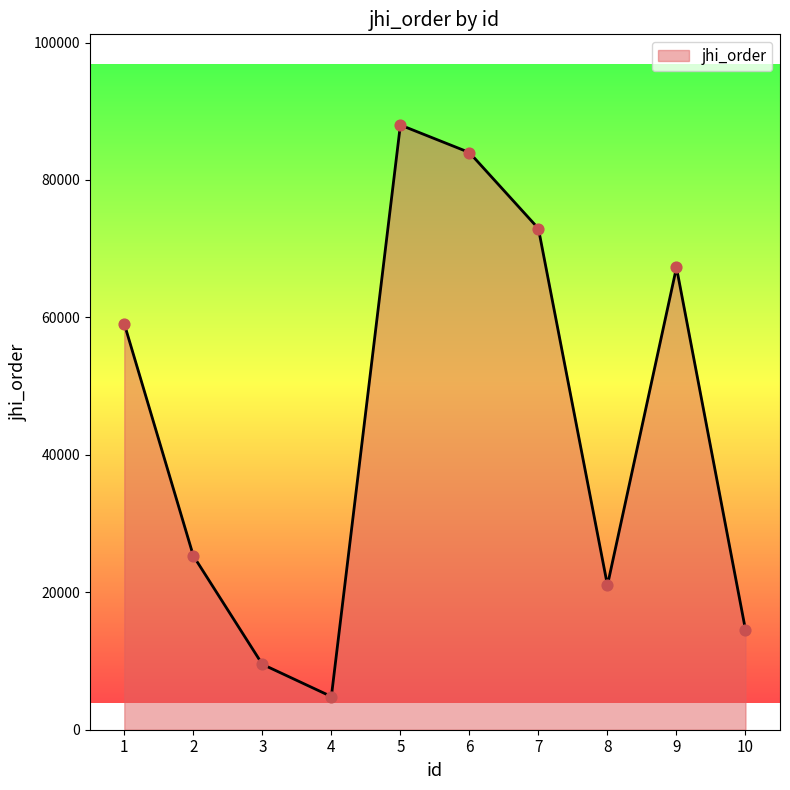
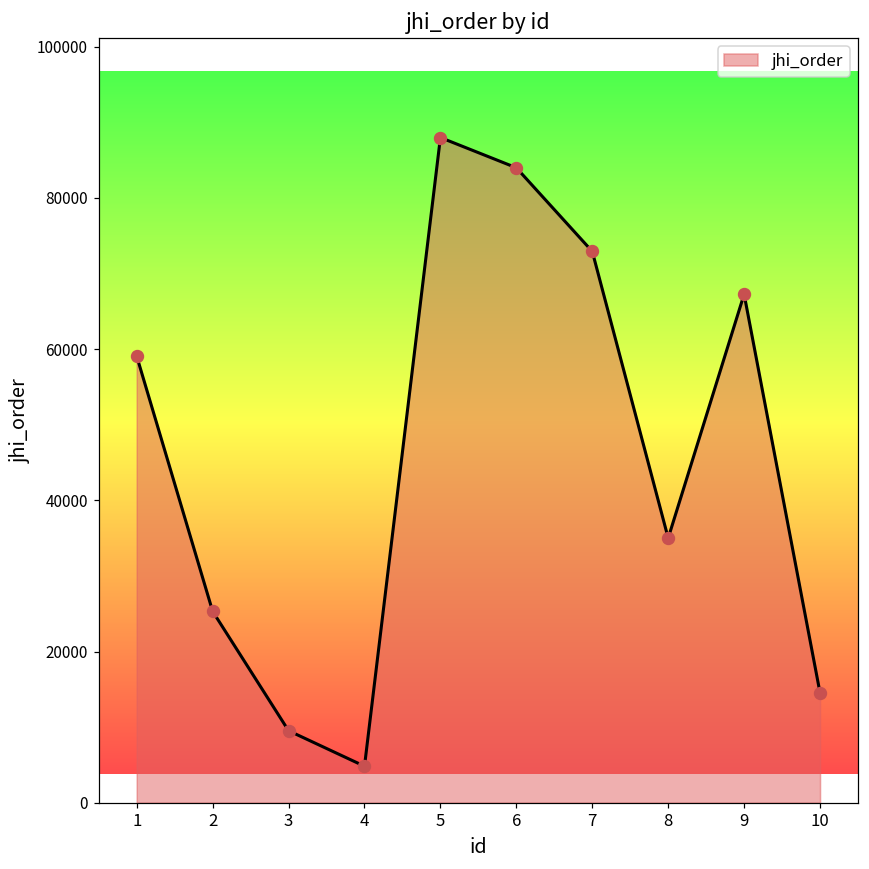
  {
    "1": 59000,
    "2": 25000,
    "3": 10000,
    "4": 5000,
    "5": 88000,
    "6": 84000,
    "7": 73000,
-   "8": 21000,
+   "8": 35000,
    "9": 67000,
    "10": 15000
  }
